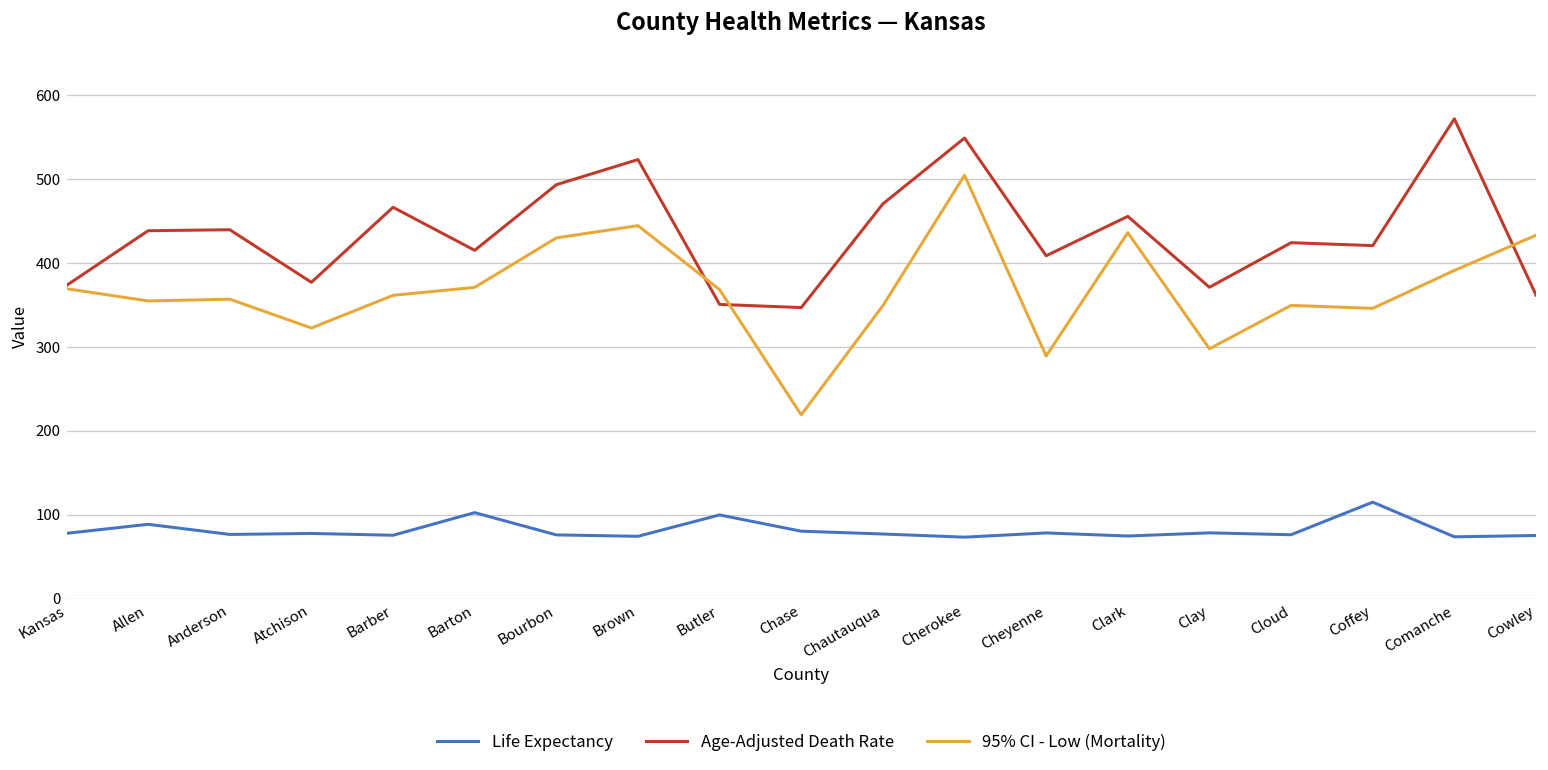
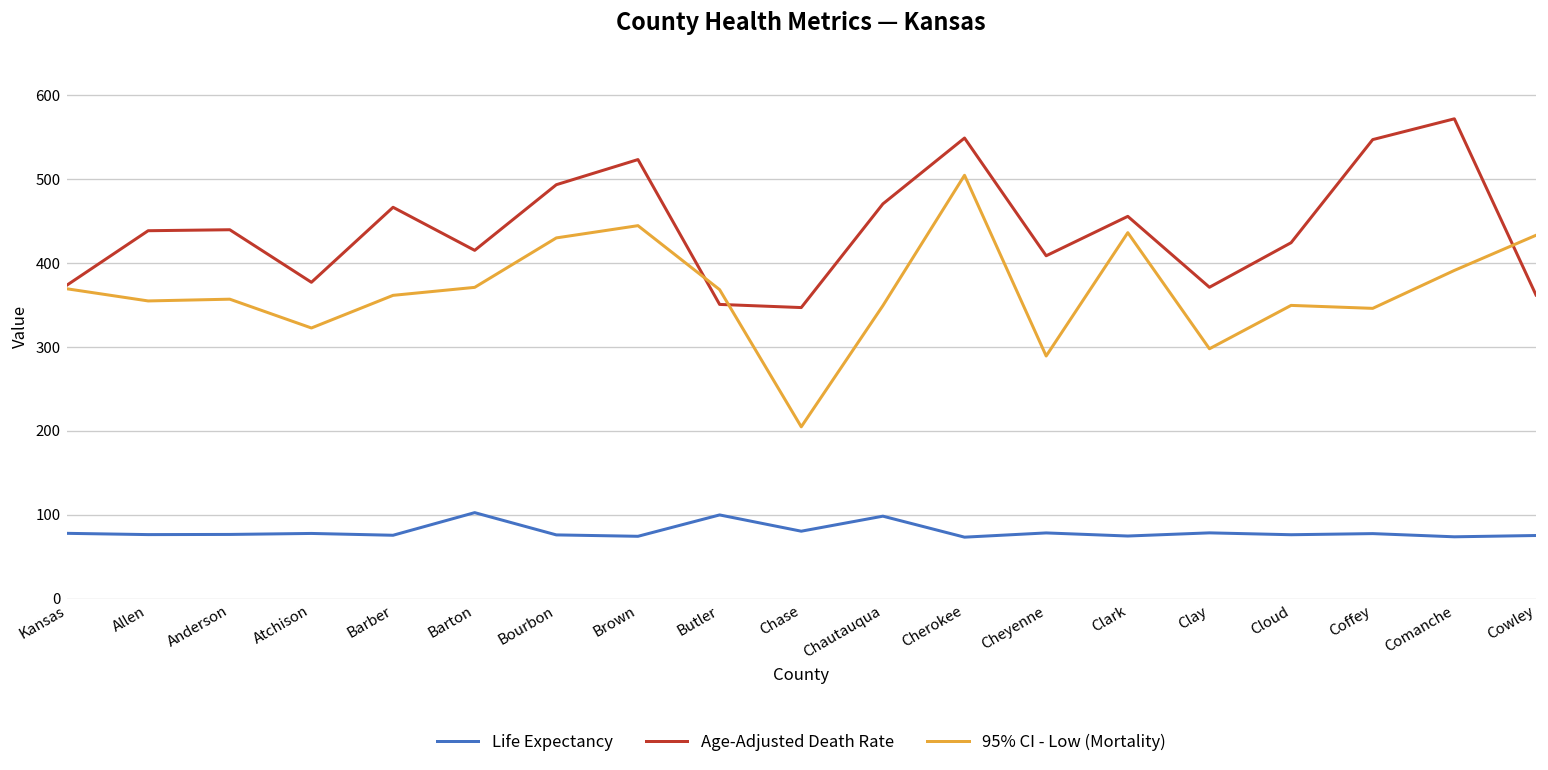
  {
    "Life Expectancy": {
      "Kansas": 80,
-     "Allen": 90,
+     "Allen": 80,
      "Anderson": 80,
      "Atchison": 80,
      "Barber": 80,
      "Barton": 100,
      "Bourbon": 80,
      "Brown": 70,
      "Butler": 100,
      "Chase": 80,
-     "Chautauqua": 80,
+     "Chautauqua": 100,
      "Cherokee": 70,
      "Cheyenne": 80,
      "Clark": 70,
      "Clay": 80,
      "Cloud": 80,
-     "Coffey": 110,
+     "Coffey": 80,
      "Comanche": 70,
      "Cowley": 80
    },
    "Age-Adjusted Death Rate": {
      "Kansas": 370,
      "Allen": 440,
      "Anderson": 440,
      "Atchison": 380,
      "Barber": 470,
      "Barton": 420,
      "Bourbon": 490,
      "Brown": 520,
      "Butler": 350,
      "Chase": 350,
      "Chautauqua": 470,
      "Cherokee": 550,
      "Cheyenne": 410,
      "Clark": 460,
      "Clay": 370,
      "Cloud": 420,
-     "Coffey": 420,
+     "Coffey": 550,
      "Comanche": 570,
      "Cowley": 360
    },
    "95% CI - Low (Mortality)": {
      "Kansas": 370,
      "Allen": 350,
      "Anderson": 360,
      "Atchison": 320,
      "Barber": 360,
      "Barton": 370,
      "Bourbon": 430,
      "Brown": 440,
      "Butler": 370,
-     "Chase": 220,
+     "Chase": 200,
      "Chautauqua": 350,
      "Cherokee": 500,
      "Cheyenne": 290,
      "Clark": 440,
      "Clay": 300,
      "Cloud": 350,
      "Coffey": 350,
      "Comanche": 390,
      "Cowley": 430
    }
  }
